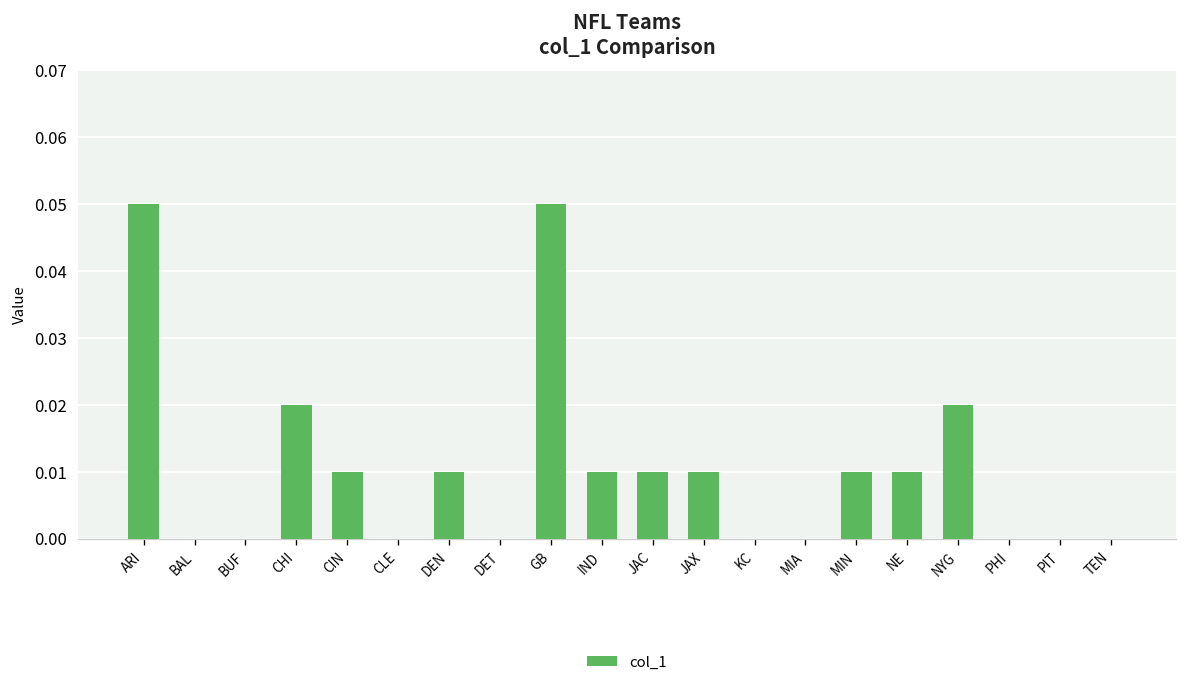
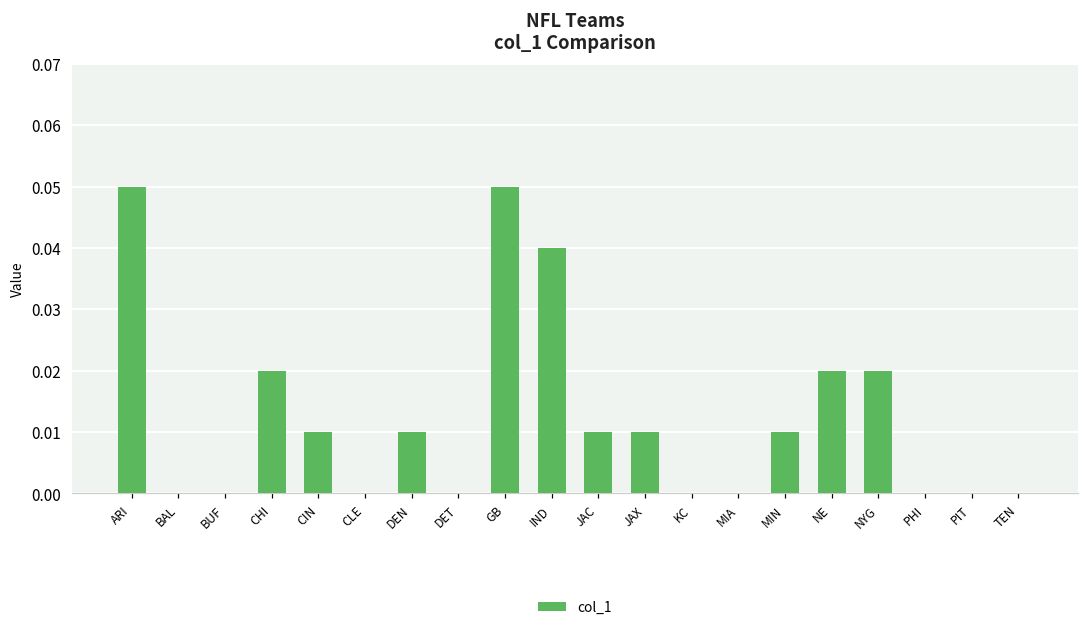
  {
    "ARI": 0.05,
    "BAL": 0.00,
    "BUF": 0.00,
    "CHI": 0.02,
    "CIN": 0.01,
    "CLE": 0.00,
    "DEN": 0.01,
    "DET": 0.00,
    "GB": 0.05,
-   "IND": 0.01,
+   "IND": 0.04,
    "JAC": 0.01,
    "JAX": 0.01,
    "KC": 0.00,
    "MIA": 0.00,
    "MIN": 0.01,
-   "NE": 0.01,
+   "NE": 0.02,
    "NYG": 0.02,
    "PHI": 0.00,
    "PIT": 0.00,
    "TEN": 0.00
  }
